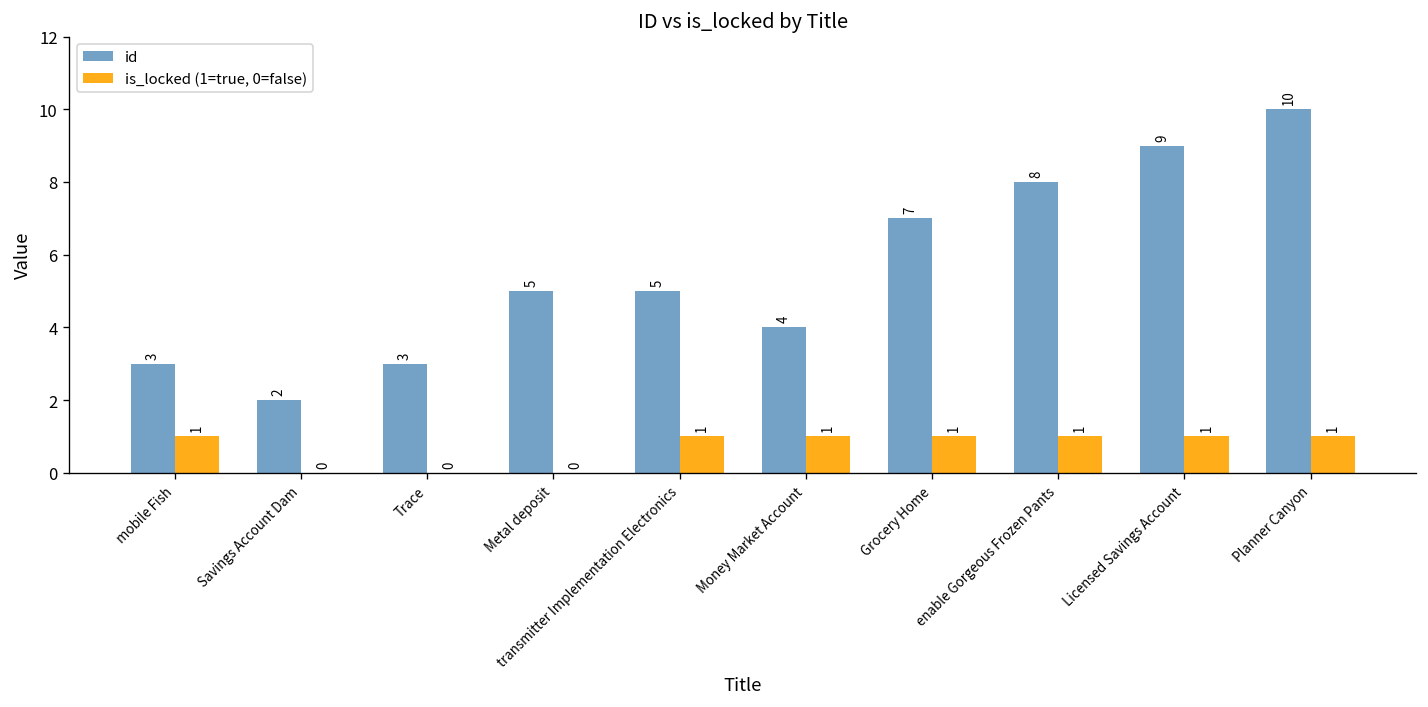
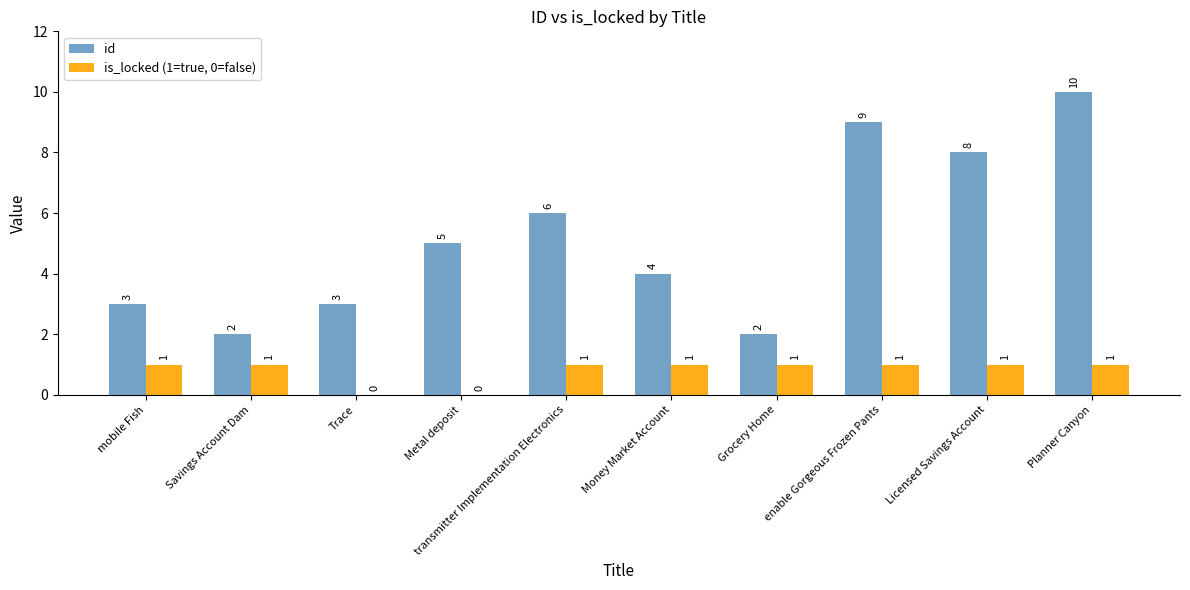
  {
    "id": {
      "mobile Fish": 3,
      "Savings Account Dam": 2,
      "Trace": 3,
      "Metal deposit": 5,
-     "transmitter Implementation Electronics": 5,
+     "transmitter Implementation Electronics": 6,
      "Money Market Account": 4,
-     "Grocery Home": 7,
-     "enable Gorgeous Frozen Pants": 8,
-     "Licensed Savings Account": 9,
+     "Grocery Home": 2,
+     "enable Gorgeous Frozen Pants": 9,
+     "Licensed Savings Account": 8,
      "Planner Canyon": 10
    },
    "is_locked (1=true, 0=false)": {
      "mobile Fish": 1,
-     "Savings Account Dam": 0,
+     "Savings Account Dam": 1,
      "Trace": 0,
      "Metal deposit": 0,
      "transmitter Implementation Electronics": 1,
      "Money Market Account": 1,
      "Grocery Home": 1,
      "enable Gorgeous Frozen Pants": 1,
      "Licensed Savings Account": 1,
      "Planner Canyon": 1
    }
  }
